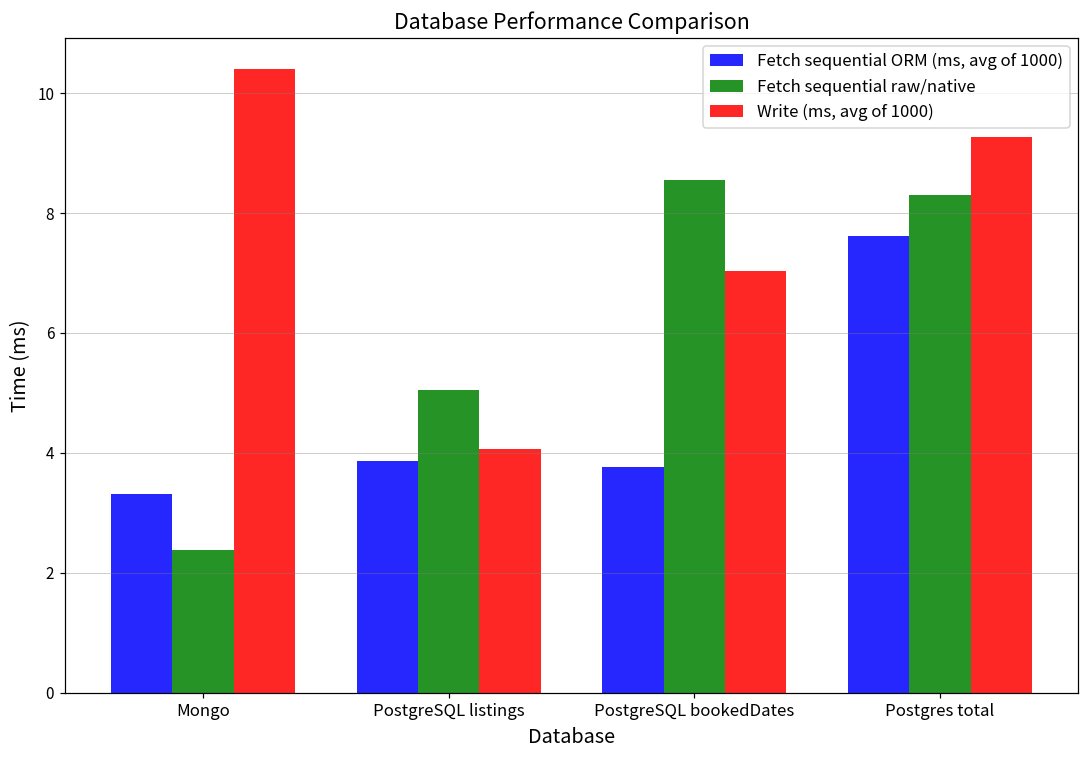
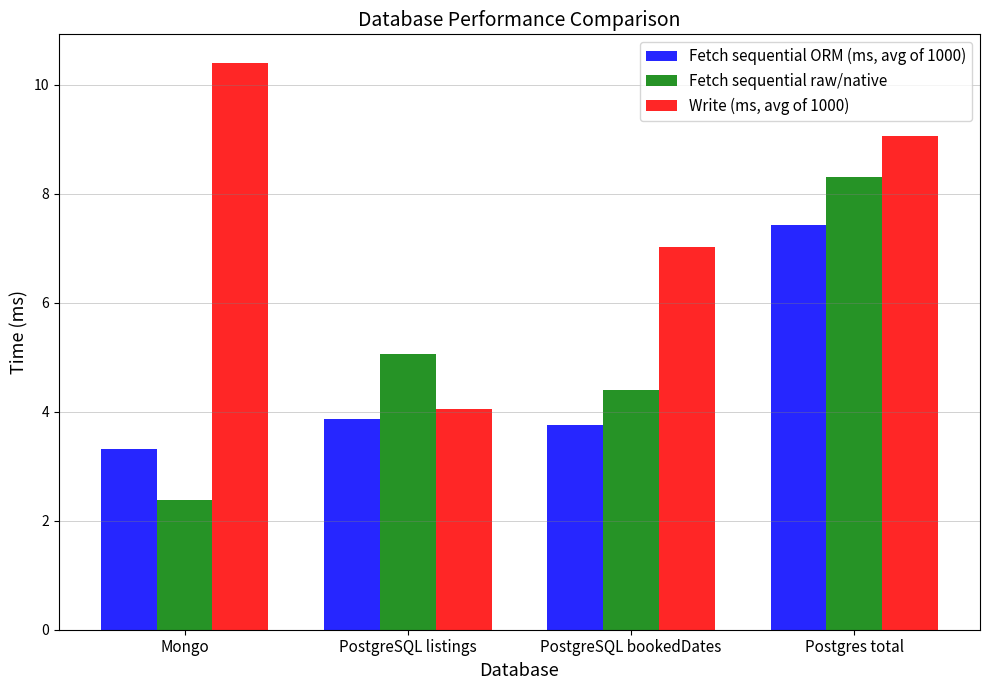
  {
    "Fetch sequential ORM (ms, avg of 1000)": {
      "Mongo": 3.3,
      "PostgreSQL listings": 3.9,
      "PostgreSQL bookedDates": 3.8,
-     "Postgres total": 7.6
+     "Postgres total": 7.4
    },
    "Fetch sequential raw/native": {
      "Mongo": 2.4,
      "PostgreSQL listings": 5.1,
-     "PostgreSQL bookedDates": 8.5,
+     "PostgreSQL bookedDates": 4.4,
      "Postgres total": 8.3
    },
    "Write (ms, avg of 1000)": {
      "Mongo": 10.4,
      "PostgreSQL listings": 4.1,
      "PostgreSQL bookedDates": 7.0,
-     "Postgres total": 9.3
+     "Postgres total": 9.1
    }
  }
